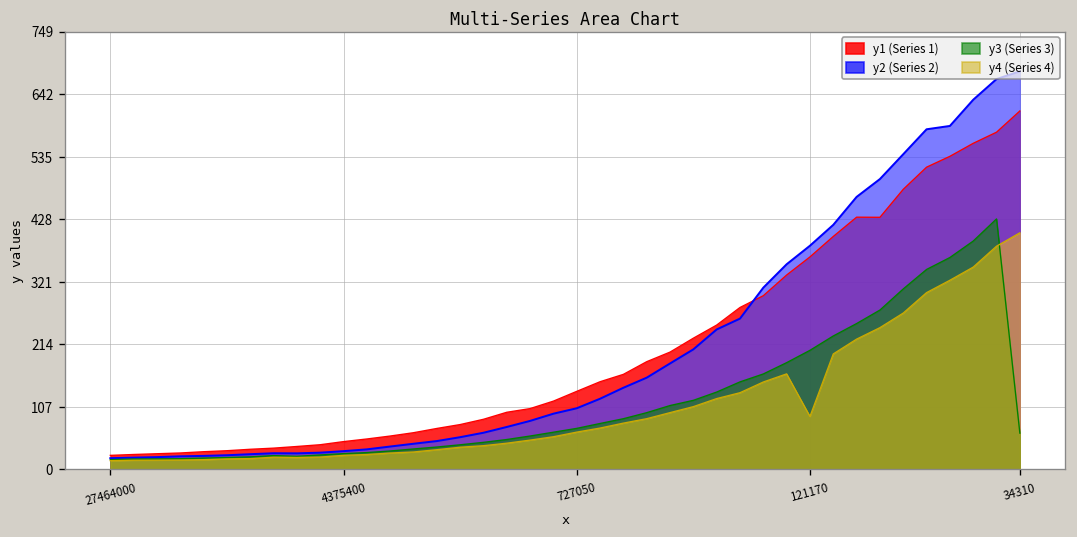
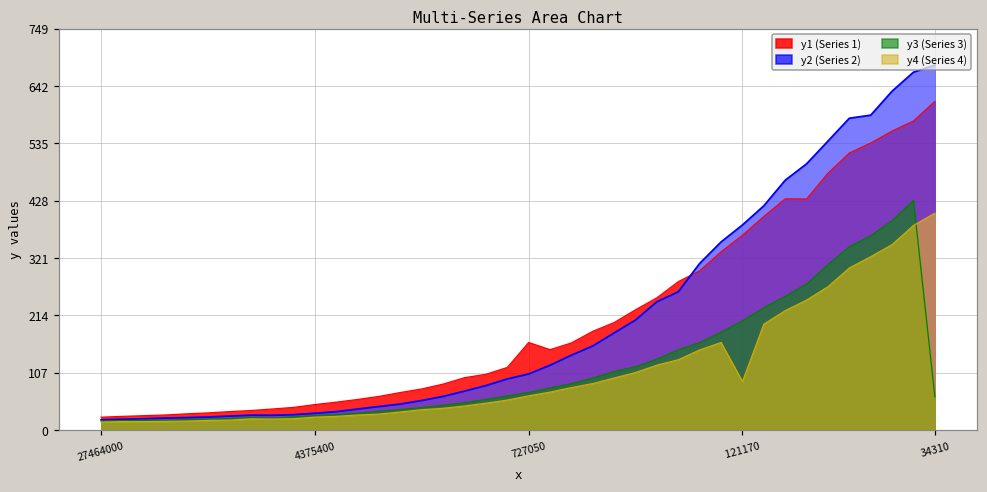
  {
    "y1 (Series 1)": {
      "4375400": 50,
-     "727050": 130,
+     "727050": 160,
      "121170": 360,
      "34310": 610
    },
    "y3 (Series 3)": {
      "727050": 70,
      "121170": 200,
      "34310": 60
    },
    "y4 (Series 4)": {
      "727050": 60,
      "121170": 90,
      "34310": 400
    }
  }
